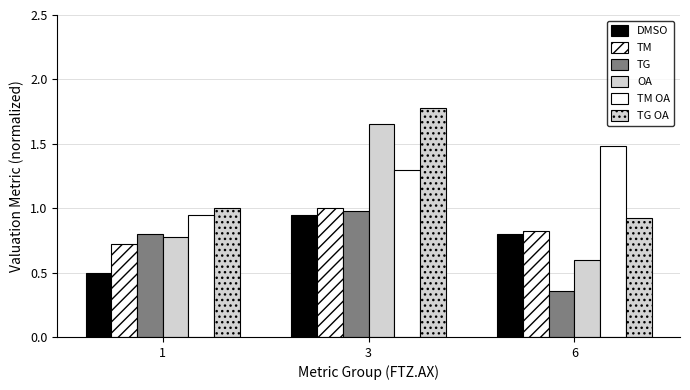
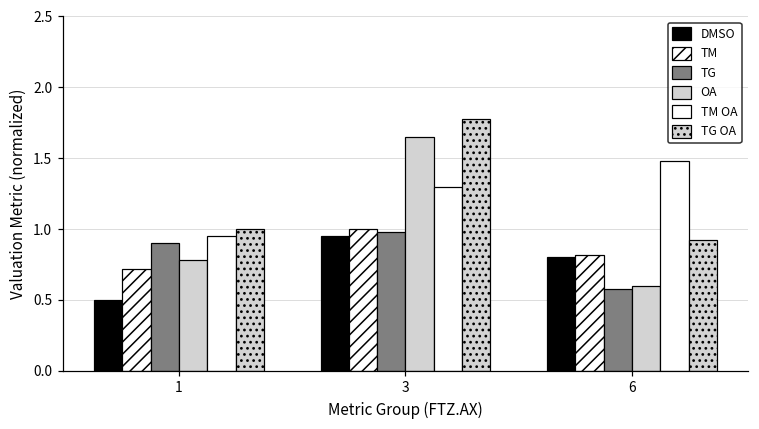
  {
    "DMSO": {
      "1": 0.50,
      "3": 0.95,
      "6": 0.80
    },
    "TG": {
-     "1": 0.8,
+     "1": 0.9,
      "3": 0.98,
-     "6": 0.36
+     "6": 0.58
    }
  }
